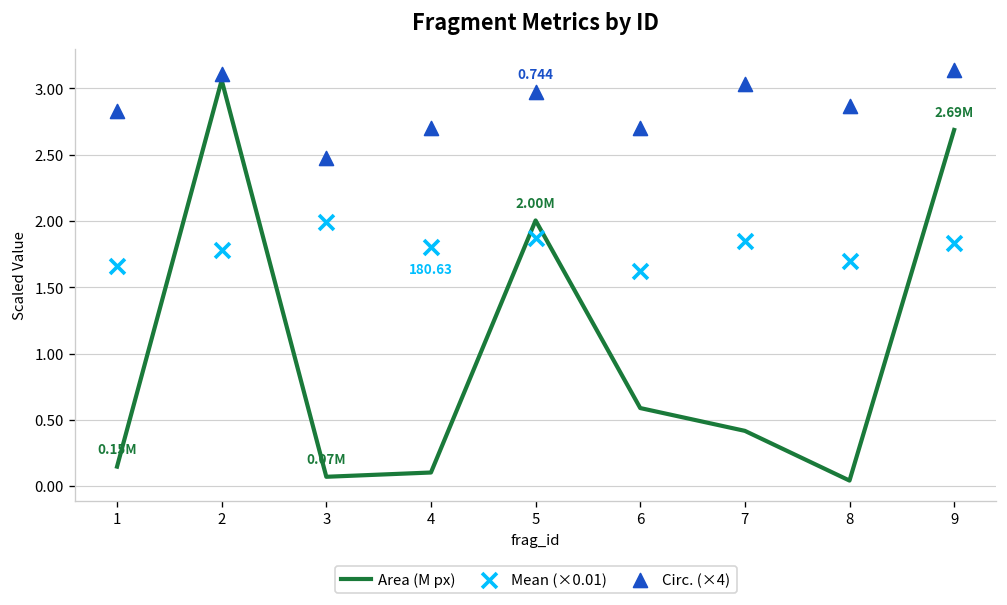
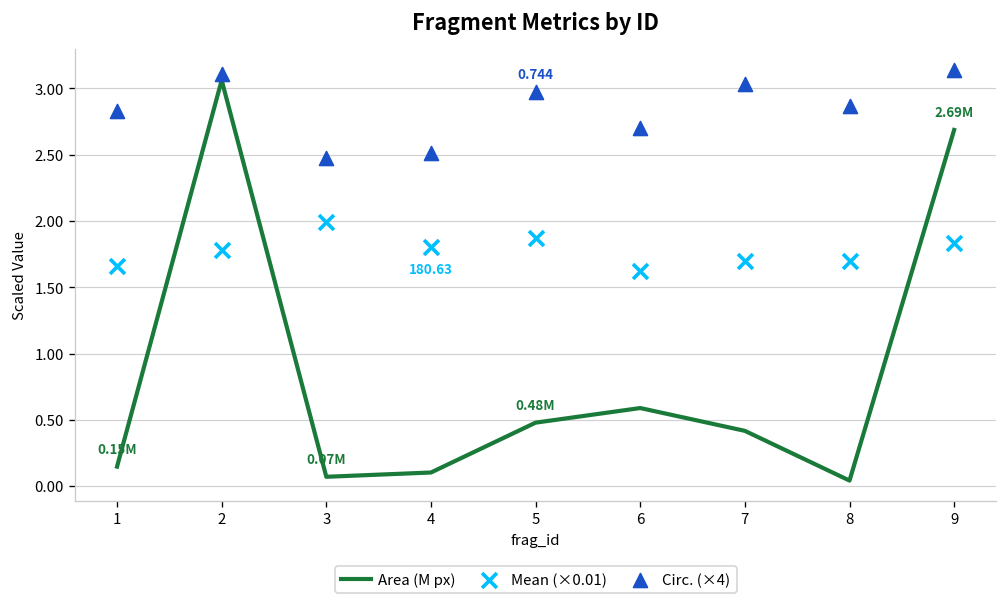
  {
    "Area (M px)": {
      "1": "0.15M",
      "3": "0.07M",
-     "5": "2.00M",
+     "5": "0.48M",
      "9": "2.69M"
    },
    "Mean (×0.01)": {
-     "7": "1.85"
+     "7": "1.70"
    },
    "Circ. (×4)": {
-     "4": "2.70"
+     "4": "2.52"
    }
  }
